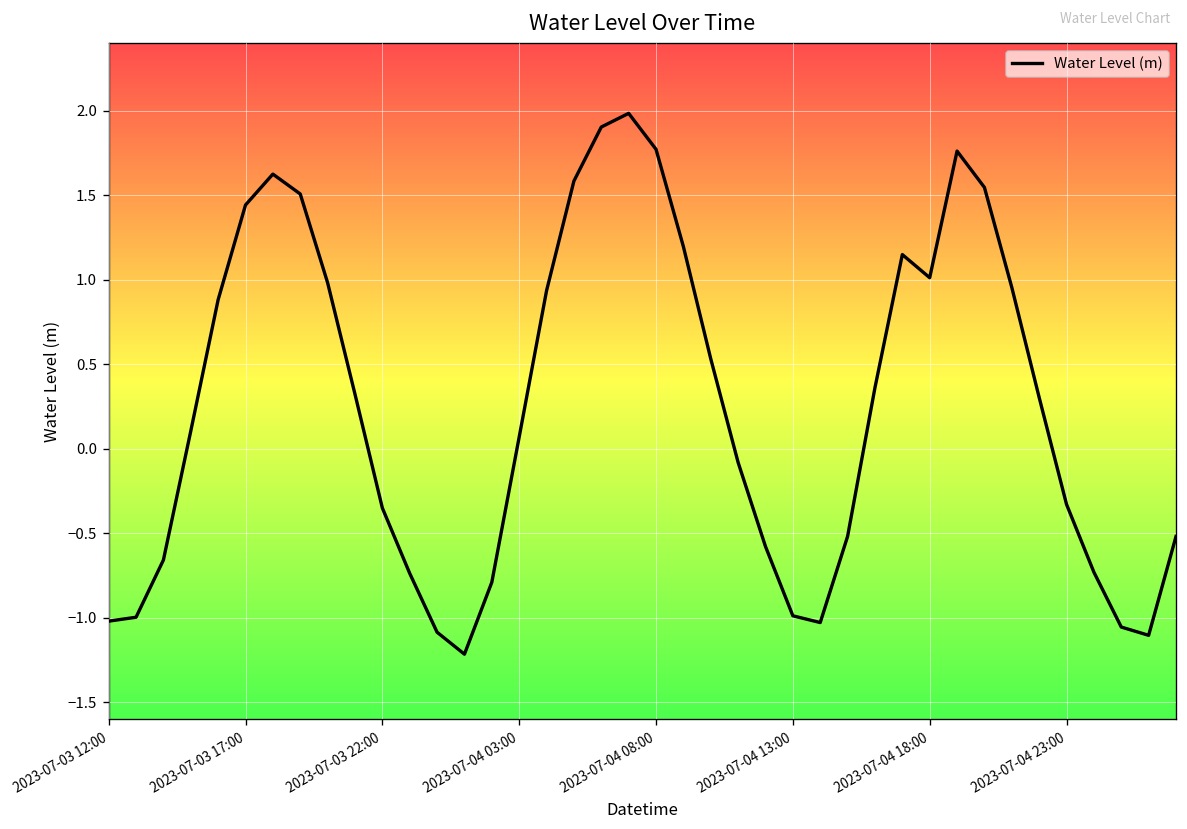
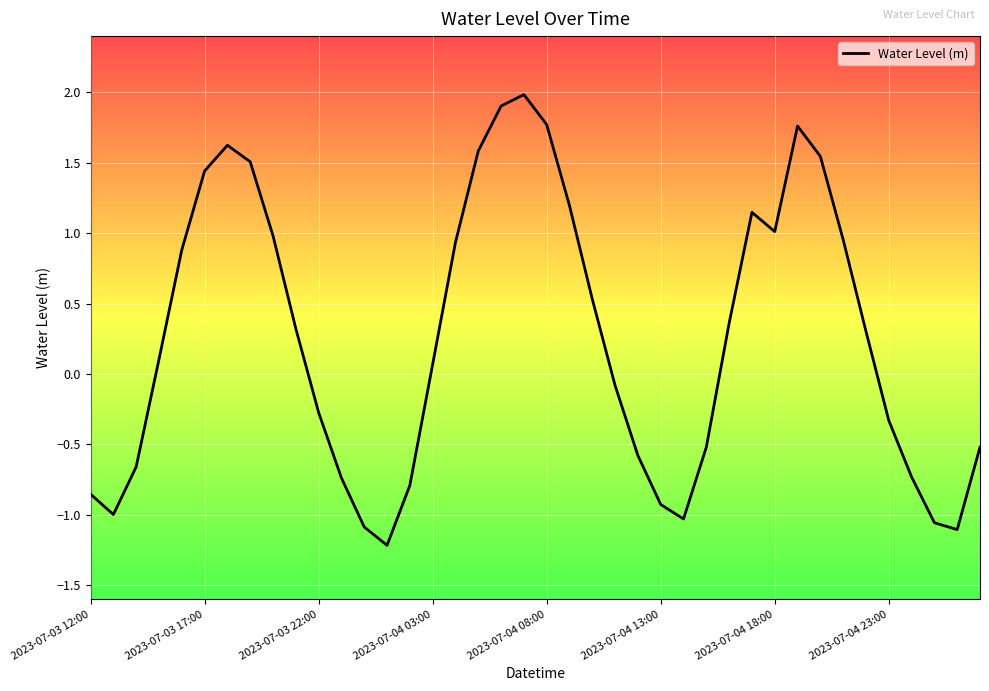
  {
-   "2023-07-03 12:00": -1.02,
+   "2023-07-03 12:00": -0.85,
    "2023-07-03 17:00": 1.44,
-   "2023-07-03 22:00": -0.35,
+   "2023-07-03 22:00": -0.27,
    "2023-07-04 03:00": 0.07,
    "2023-07-04 08:00": 1.77,
-   "2023-07-04 13:00": -0.99,
+   "2023-07-04 13:00": -0.93,
    "2023-07-04 18:00": 1.01,
    "2023-07-04 23:00": -0.33
  }
